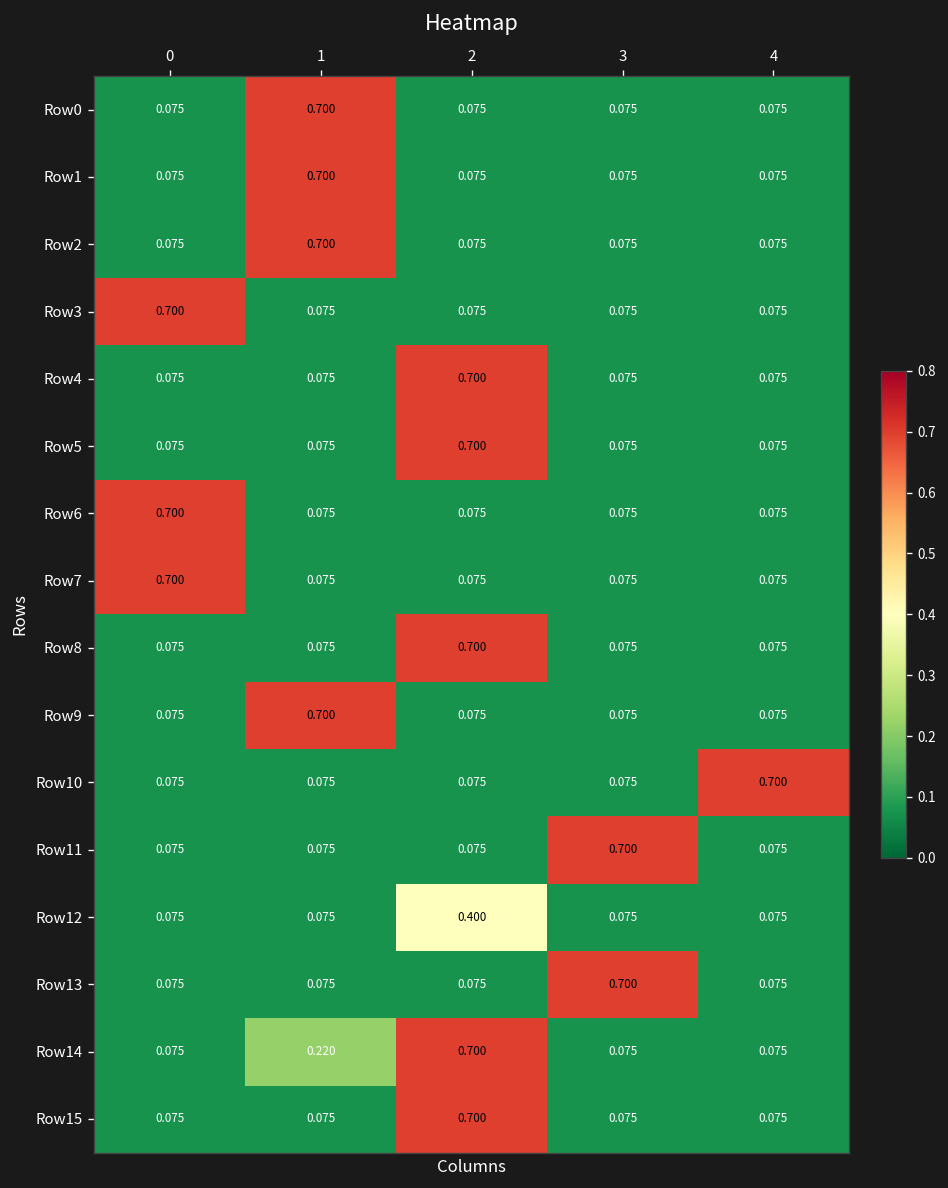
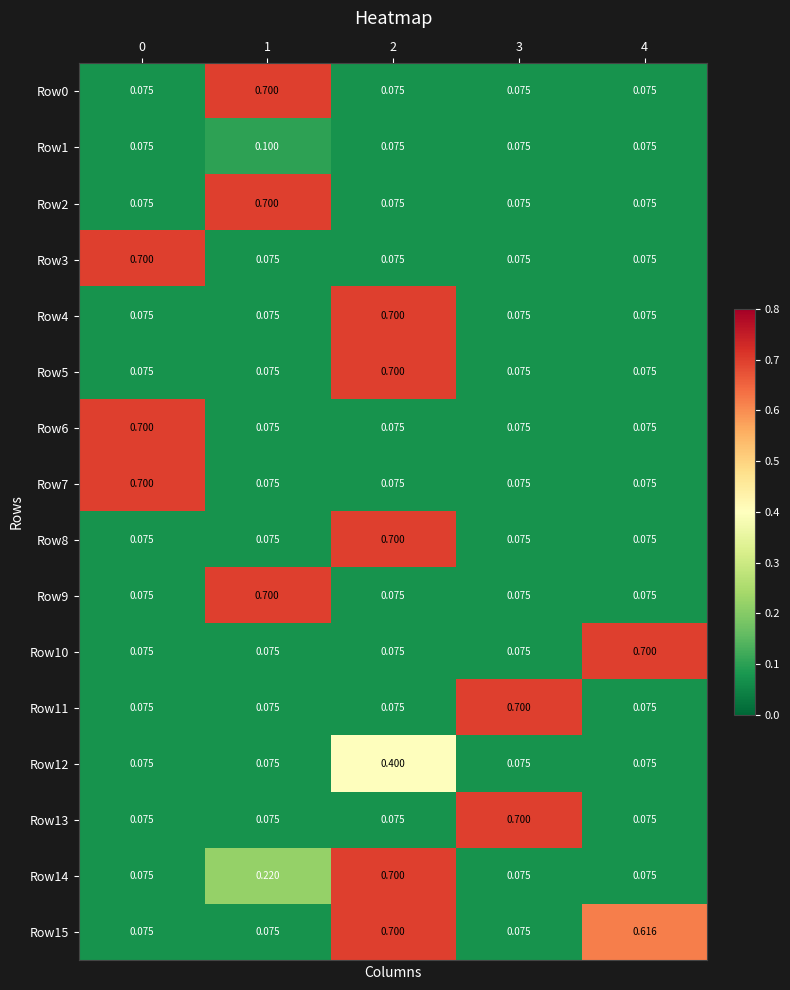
  {
    "Row0": {
      "0": 0.075,
      "1": 0.700,
      "2": 0.075,
      "3": 0.075,
      "4": 0.075
    },
    "Row1": {
      "0": 0.075,
-     "1": 0.700,
+     "1": 0.100,
      "2": 0.075,
      "3": 0.075,
      "4": 0.075
    },
    "Row2": {
      "0": 0.075,
      "1": 0.700,
      "2": 0.075,
      "3": 0.075,
      "4": 0.075
    },
    "Row3": {
      "0": 0.700,
      "1": 0.075,
      "2": 0.075,
      "3": 0.075,
      "4": 0.075
    },
    "Row4": {
      "0": 0.075,
      "1": 0.075,
      "2": 0.700,
      "3": 0.075,
      "4": 0.075
    },
    "Row5": {
      "0": 0.075,
      "1": 0.075,
      "2": 0.700,
      "3": 0.075,
      "4": 0.075
    },
    "Row6": {
      "0": 0.700,
      "1": 0.075,
      "2": 0.075,
      "3": 0.075,
      "4": 0.075
    },
    "Row7": {
      "0": 0.700,
      "1": 0.075,
      "2": 0.075,
      "3": 0.075,
      "4": 0.075
    },
    "Row8": {
      "0": 0.075,
      "1": 0.075,
      "2": 0.700,
      "3": 0.075,
      "4": 0.075
    },
    "Row9": {
      "0": 0.075,
      "1": 0.700,
      "2": 0.075,
      "3": 0.075,
      "4": 0.075
    },
    "Row10": {
      "0": 0.075,
      "1": 0.075,
      "2": 0.075,
      "3": 0.075,
      "4": 0.700
    },
    "Row11": {
      "0": 0.075,
      "1": 0.075,
      "2": 0.075,
      "3": 0.700,
      "4": 0.075
    },
    "Row12": {
      "0": 0.075,
      "1": 0.075,
      "2": 0.400,
      "3": 0.075,
      "4": 0.075
    },
    "Row13": {
      "0": 0.075,
      "1": 0.075,
      "2": 0.075,
      "3": 0.700,
      "4": 0.075
    },
    "Row14": {
      "0": 0.075,
      "1": 0.220,
      "2": 0.700,
      "3": 0.075,
      "4": 0.075
    },
    "Row15": {
      "0": 0.075,
      "1": 0.075,
      "2": 0.700,
      "3": 0.075,
-     "4": 0.075
+     "4": 0.616
    }
  }
